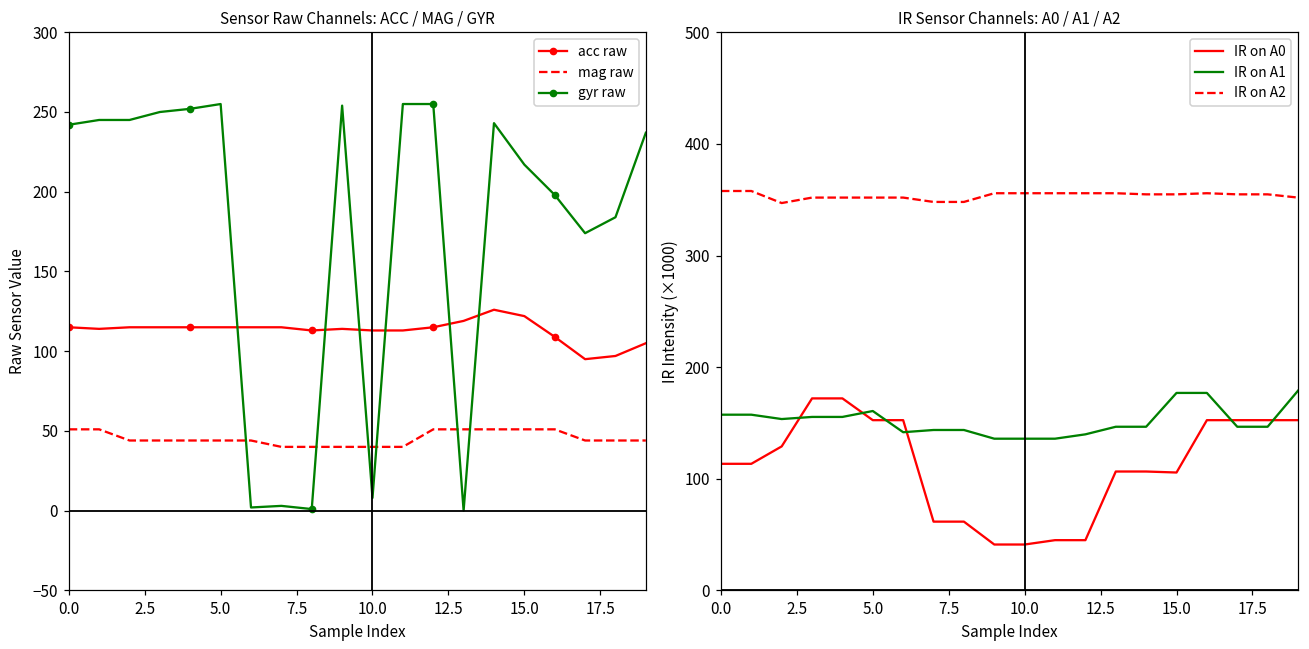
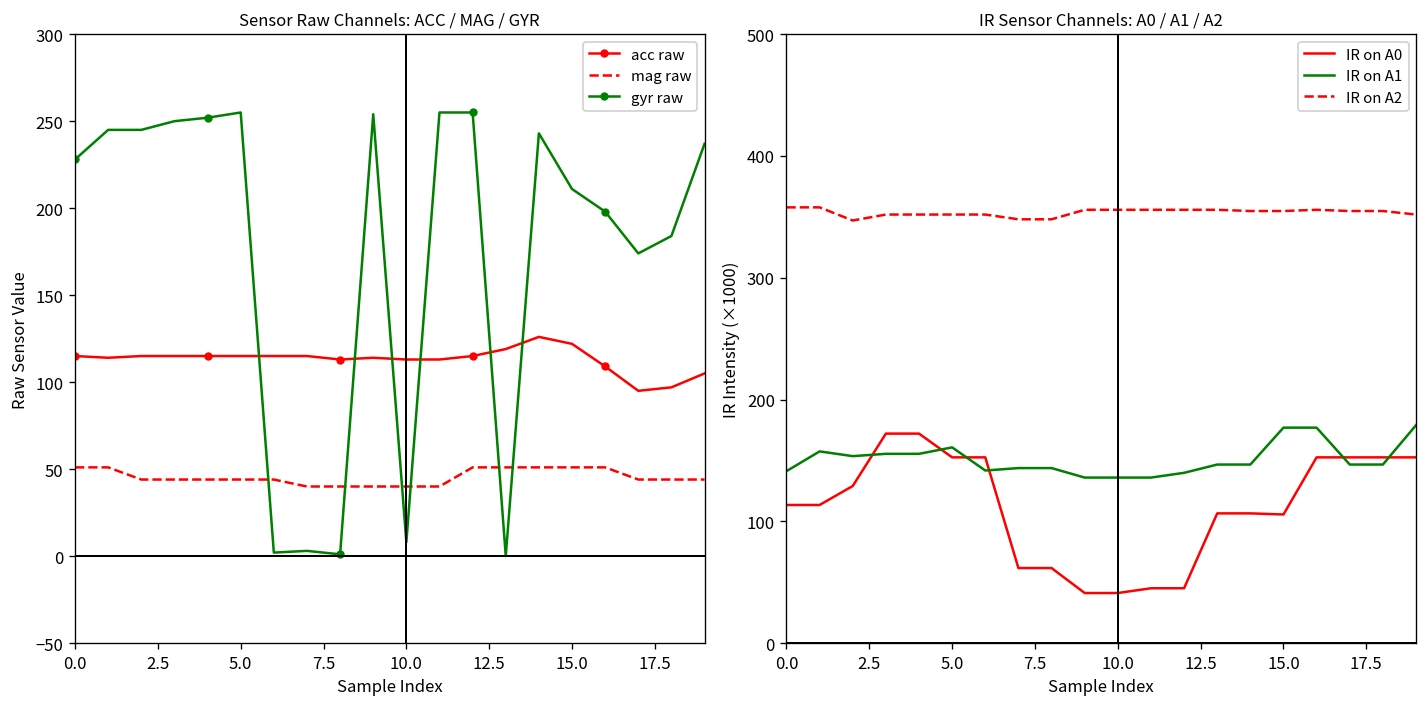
  {
    "Sensor Raw Channels: ACC / MAG / GYR": {
      "gyr raw": {
-       "0.0": 242,
+       "0.0": 228,
        "5.0": 255,
        "10.0": 8,
-       "15.0": 217
+       "15.0": 211
      }
    },
    "IR Sensor Channels: A0 / A1 / A2": {
      "IR on A1": {
-       "0.0": 157,
+       "0.0": 141,
        "5.0": 161,
        "10.0": 136,
        "15.0": 177
      }
    }
  }
